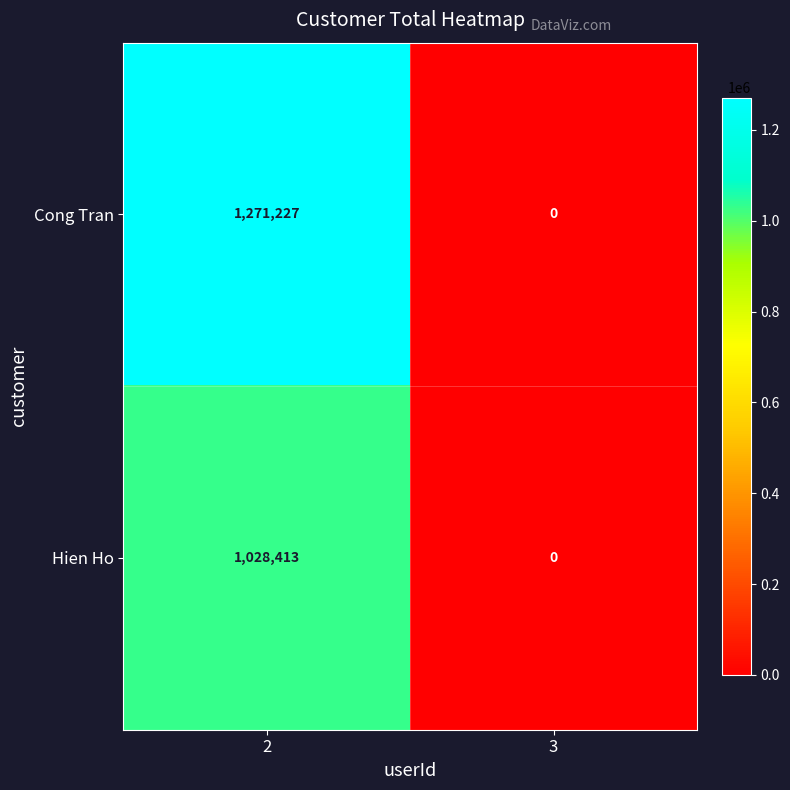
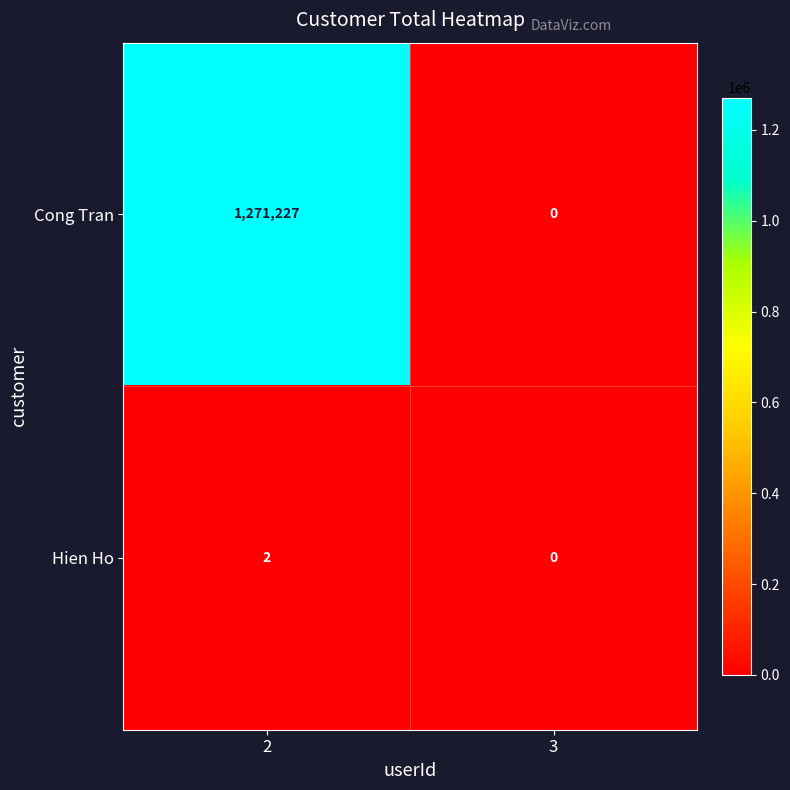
  {
    "Cong Tran": {
      "2": "1,271,227",
      "3": "0"
    },
    "Hien Ho": {
-     "2": "1,028,413",
+     "2": "2",
      "3": "0"
    }
  }
